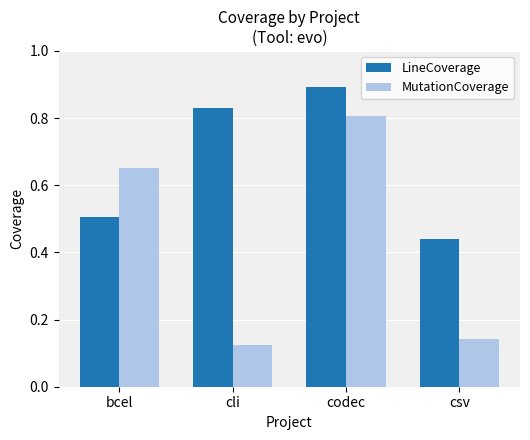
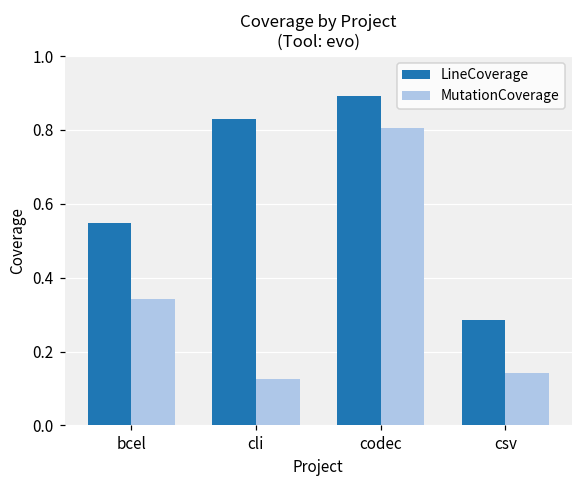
  {
    "LineCoverage": {
-     "bcel": 0.51,
+     "bcel": 0.55,
      "cli": 0.83,
      "codec": 0.89,
-     "csv": 0.44
+     "csv": 0.29
    },
    "MutationCoverage": {
-     "bcel": 0.65,
+     "bcel": 0.34,
      "cli": 0.13,
      "codec": 0.81,
      "csv": 0.14
    }
  }
